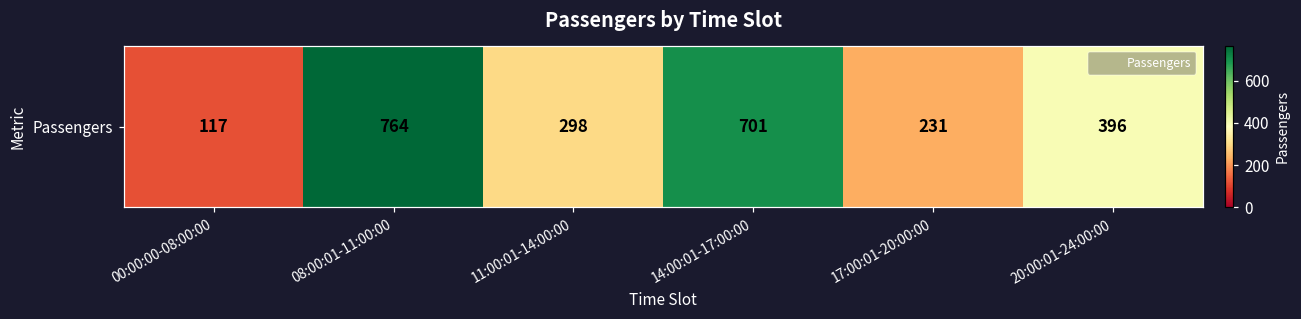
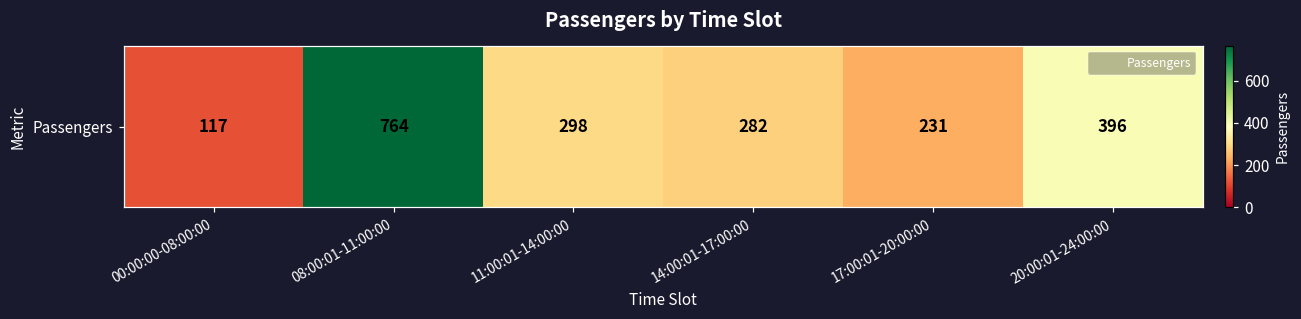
  {
    "Passengers": {
      "00:00:00-08:00:00": 117,
      "08:00:01-11:00:00": 764,
      "11:00:01-14:00:00": 298,
-     "14:00:01-17:00:00": 701,
+     "14:00:01-17:00:00": 282,
      "17:00:01-20:00:00": 231,
      "20:00:01-24:00:00": 396
    }
  }
